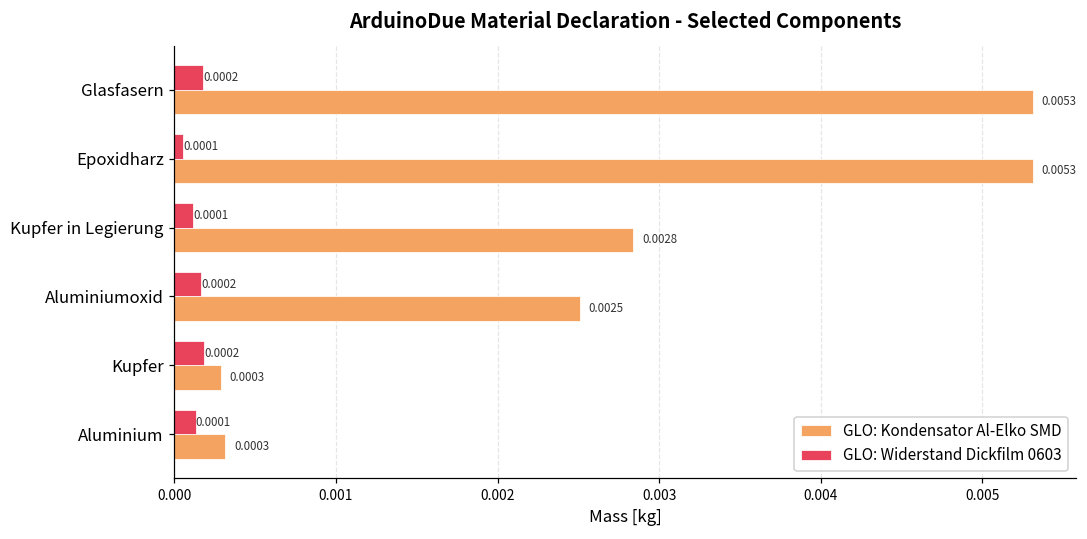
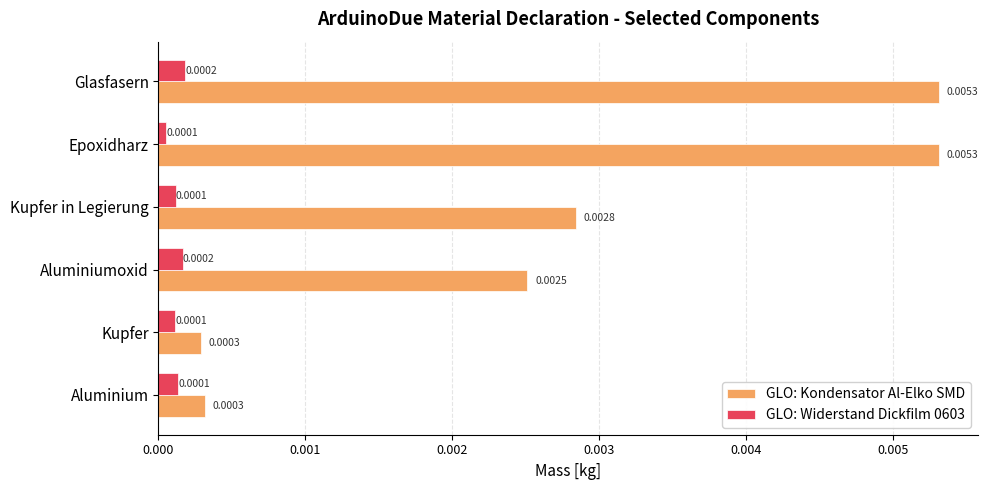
  {
    "GLO: Kondensator Al-Elko SMD": {
      "Glasfasern": 0.0053,
      "Epoxidharz": 0.0053,
      "Kupfer in Legierung": 0.0028,
      "Aluminiumoxid": 0.0025,
      "Kupfer": 0.0003,
      "Aluminium": 0.0003
    },
    "GLO: Widerstand Dickfilm 0603": {
      "Glasfasern": 0.0002,
      "Epoxidharz": 0.0001,
      "Kupfer in Legierung": 0.0001,
      "Aluminiumoxid": 0.0002,
-     "Kupfer": 0.0002,
+     "Kupfer": 0.0001,
      "Aluminium": 0.0001
    }
  }
